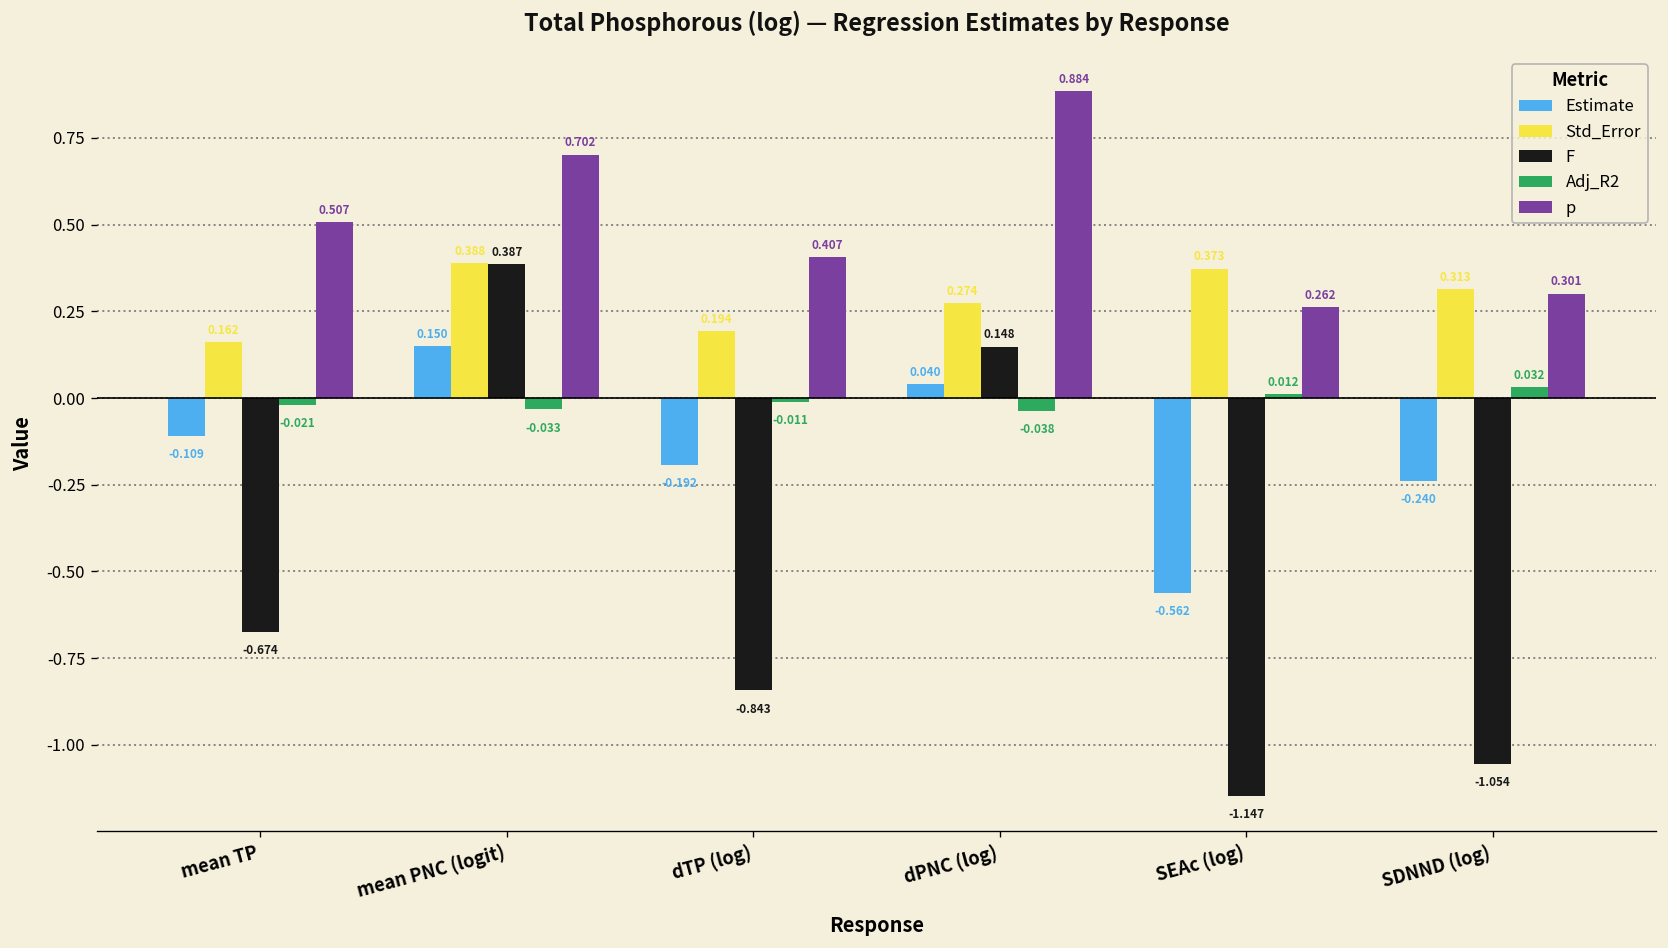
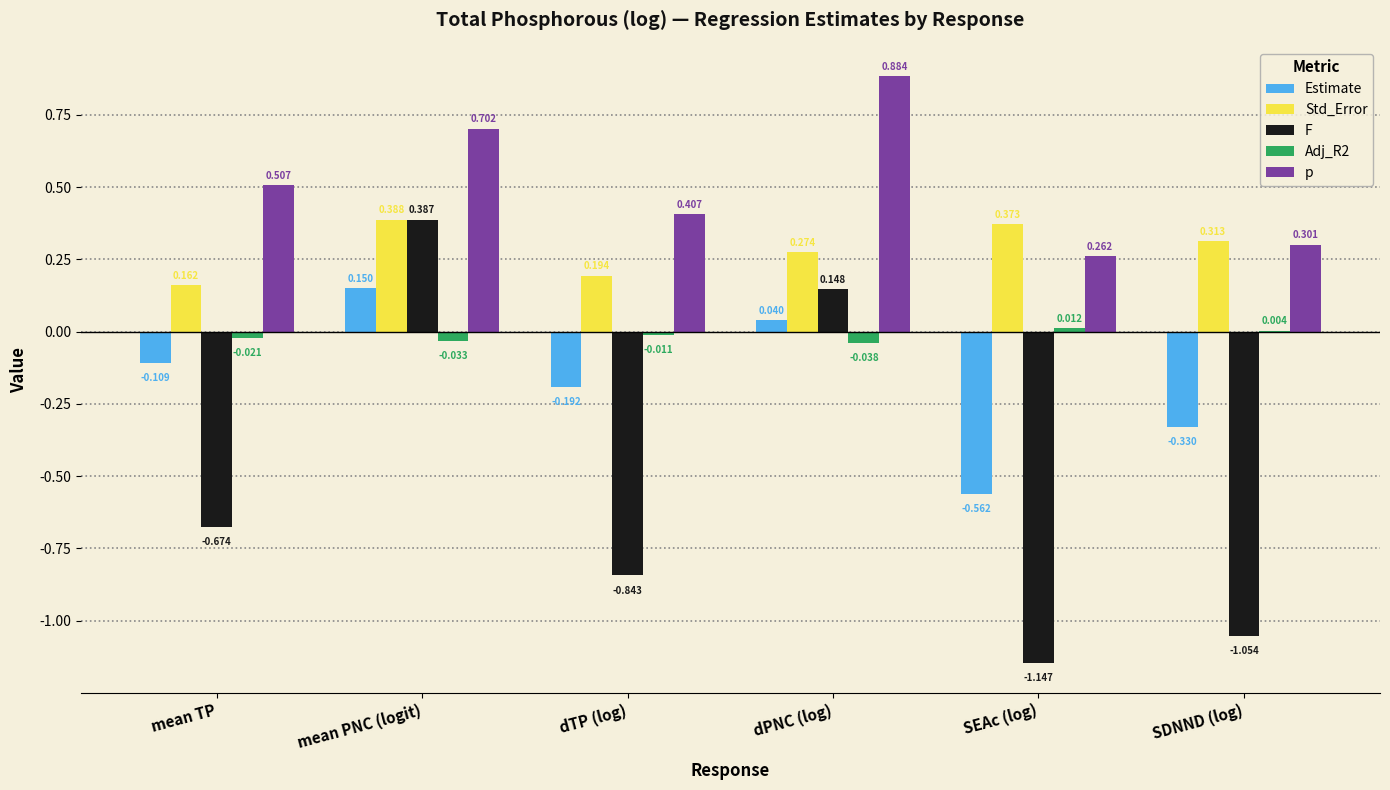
  {
    "Estimate": {
      "mean TP": -0.109,
      "mean PNC (logit)": 0.150,
      "dTP (log)": -0.192,
      "dPNC (log)": 0.040,
      "SEAc (log)": -0.562,
-     "SDNND (log)": -0.240
+     "SDNND (log)": -0.330
    },
    "Std_Error": {
      "mean TP": 0.162,
      "mean PNC (logit)": 0.388,
      "dTP (log)": 0.194,
      "dPNC (log)": 0.274,
      "SEAc (log)": 0.373,
      "SDNND (log)": 0.313
    },
    "F": {
      "mean TP": -0.674,
      "mean PNC (logit)": 0.387,
      "dTP (log)": -0.843,
      "dPNC (log)": 0.148,
      "SEAc (log)": -1.147,
      "SDNND (log)": -1.054
    },
    "Adj_R2": {
      "mean TP": -0.021,
      "mean PNC (logit)": -0.033,
      "dTP (log)": -0.011,
      "dPNC (log)": -0.038,
      "SEAc (log)": 0.012,
-     "SDNND (log)": 0.032
+     "SDNND (log)": 0.004
    },
    "p": {
      "mean TP": 0.507,
      "mean PNC (logit)": 0.702,
      "dTP (log)": 0.407,
      "dPNC (log)": 0.884,
      "SEAc (log)": 0.262,
      "SDNND (log)": 0.301
    }
  }
